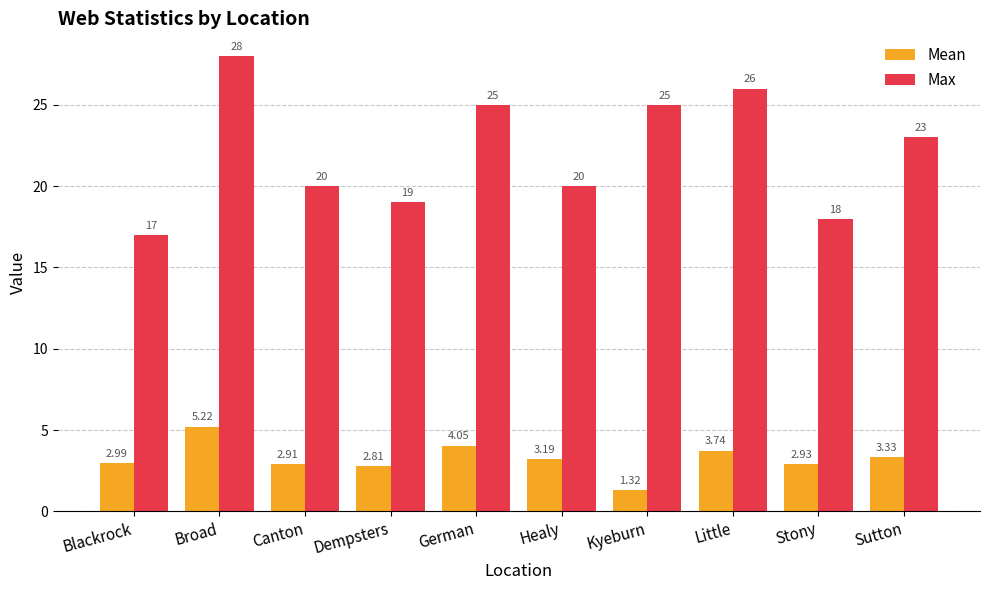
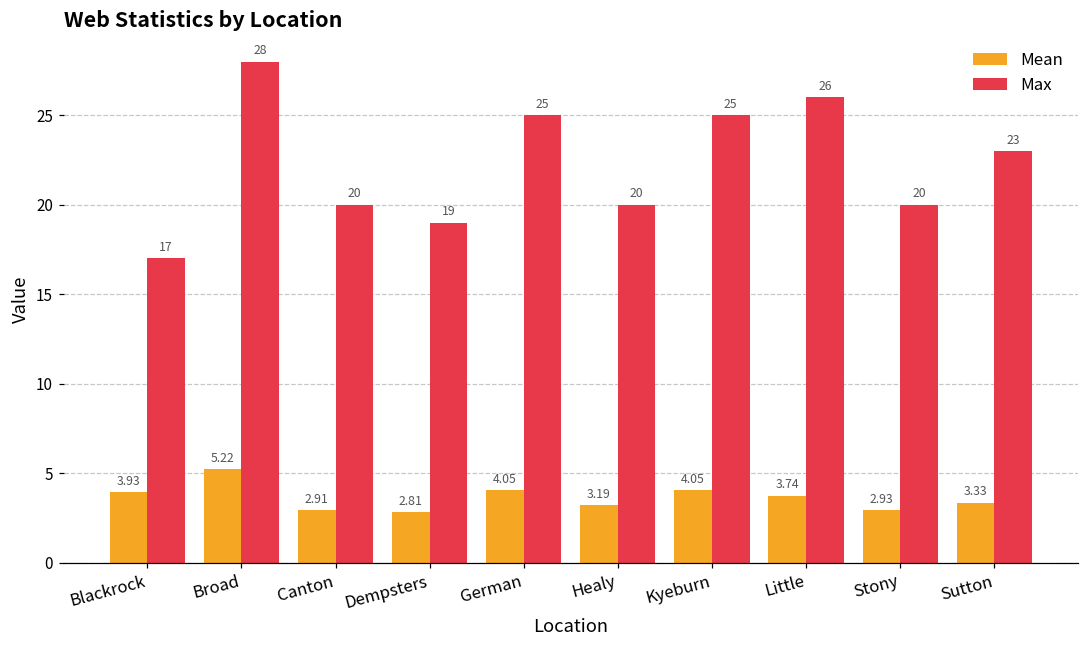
  {
    "Mean": {
-     "Blackrock": 2.99,
+     "Blackrock": 3.93,
      "Broad": 5.22,
      "Canton": 2.91,
      "Dempsters": 2.81,
      "German": 4.05,
      "Healy": 3.19,
-     "Kyeburn": 1.32,
+     "Kyeburn": 4.05,
      "Little": 3.74,
      "Stony": 2.93,
      "Sutton": 3.33
    },
    "Max": {
      "Blackrock": 17,
      "Broad": 28,
      "Canton": 20,
      "Dempsters": 19,
      "German": 25,
      "Healy": 20,
      "Kyeburn": 25,
      "Little": 26,
-     "Stony": 18,
+     "Stony": 20,
      "Sutton": 23
    }
  }
